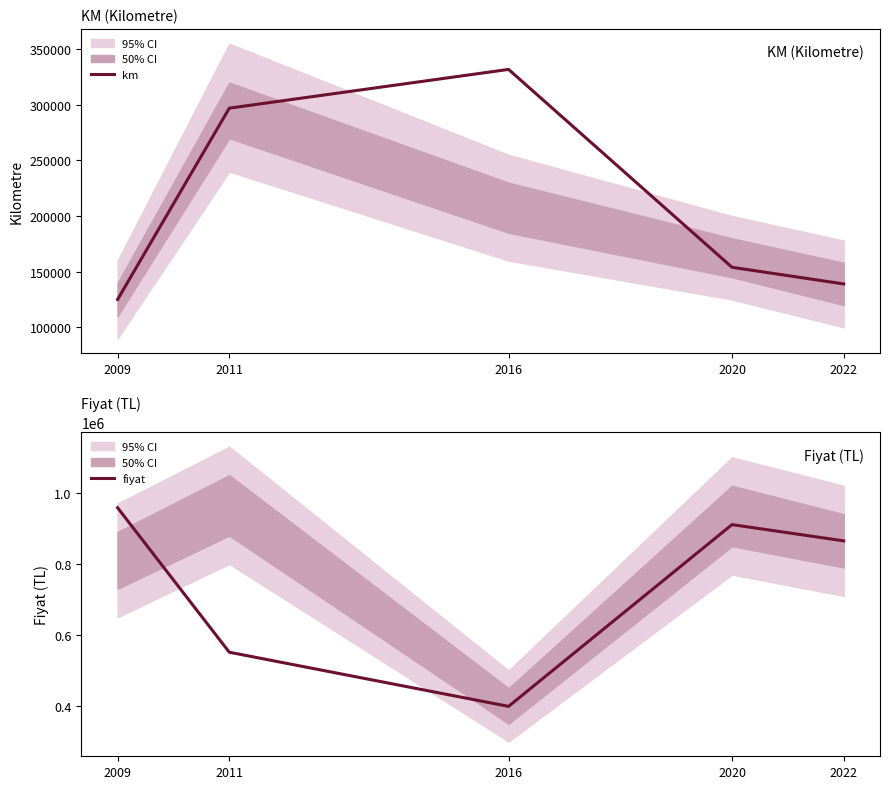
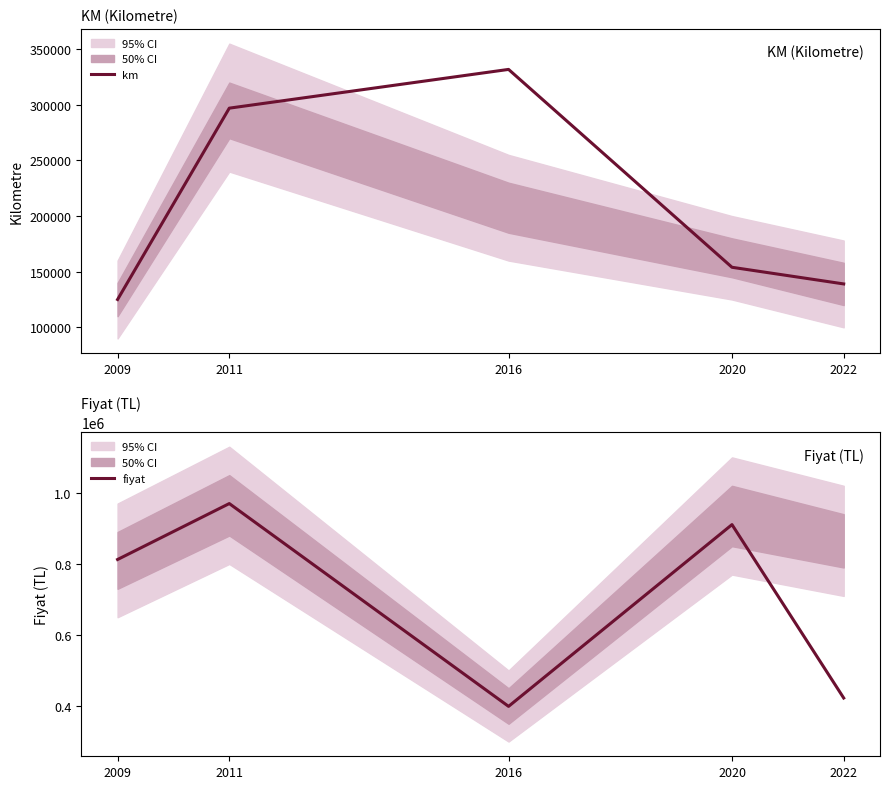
  {
    "KM (Kilometre)": {
      "km": {
        "2009": 125000,
        "2011": 297000,
        "2016": 332000,
        "2020": 154000,
        "2022": 139000
      }
    },
    "Fiyat (TL)": {
      "fiyat": {
-       "2009": 960000,
-       "2011": 550000,
+       "2009": 810000,
+       "2011": 970000,
        "2016": 400000,
        "2020": 910000,
-       "2022": 870000
+       "2022": 420000
      }
    }
  }
